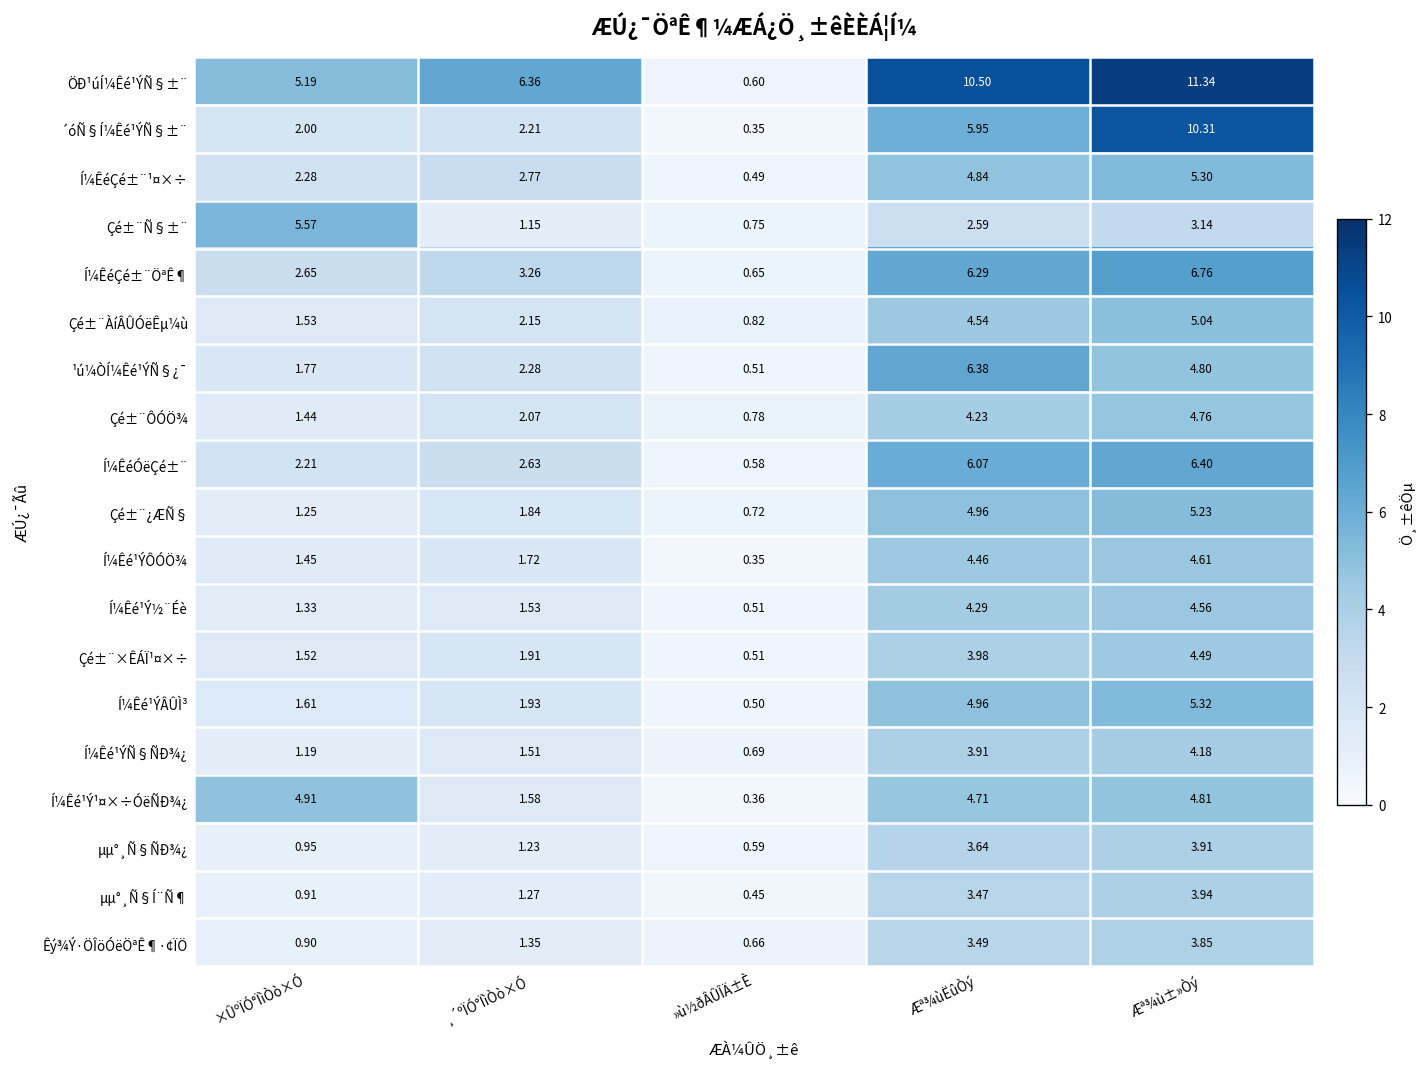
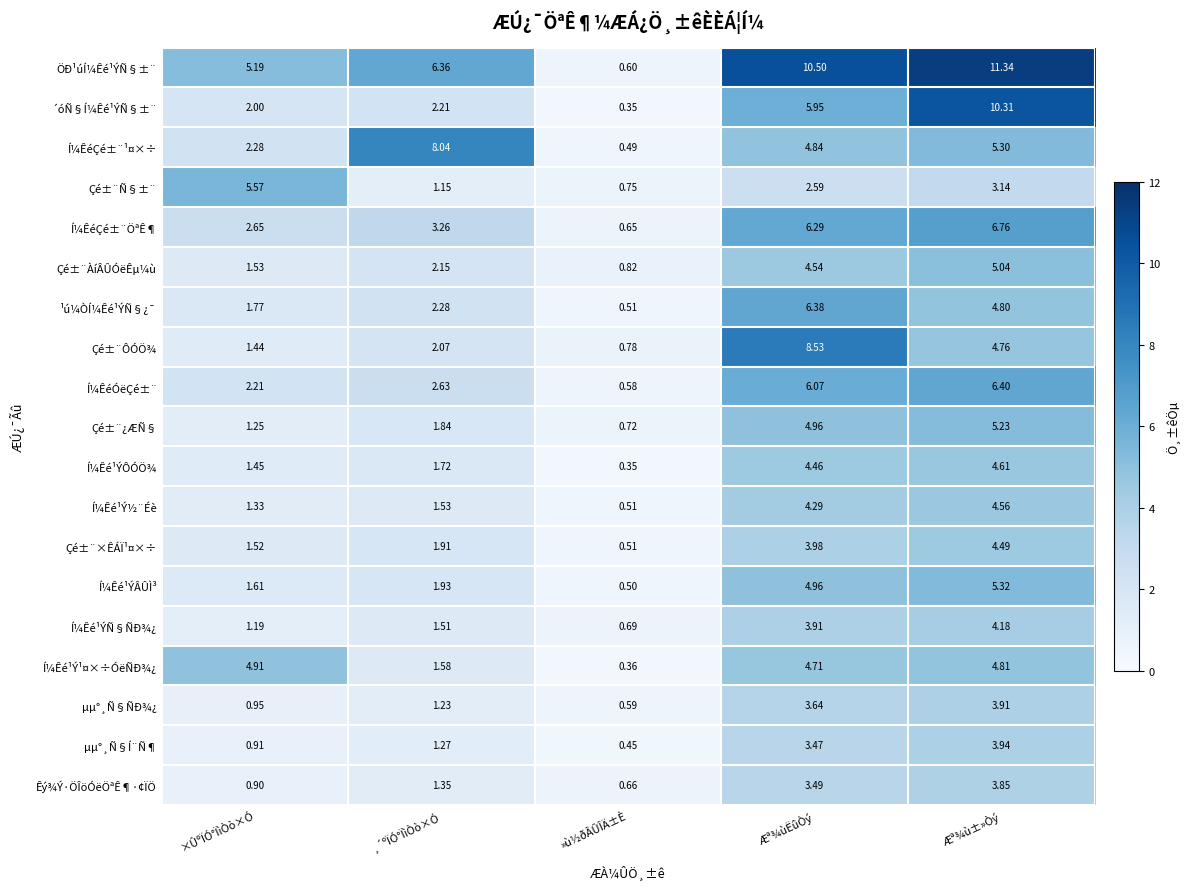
  {
    "ÖÐ¹úÍ¼Êé¹ÝÑ§±¨": {
      "×ÛºÏÓ°ÏìÒò×Ó": 5.19,
      "¸´ºÏÓ°ÏìÒò×Ó": 6.36,
      "»ù½ðÂÛÎÄ±È": 0.60,
      "Æª¾ùËûÒý": 10.50,
      "Æª¾ù±»Òý": 11.34
    },
    "´óÑ§Í¼Êé¹ÝÑ§±¨": {
      "×ÛºÏÓ°ÏìÒò×Ó": 2.00,
      "¸´ºÏÓ°ÏìÒò×Ó": 2.21,
      "»ù½ðÂÛÎÄ±È": 0.35,
      "Æª¾ùËûÒý": 5.95,
      "Æª¾ù±»Òý": 10.31
    },
    "Í¼ÊéÇé±¨¹¤×÷": {
      "×ÛºÏÓ°ÏìÒò×Ó": 2.28,
-     "¸´ºÏÓ°ÏìÒò×Ó": 2.77,
+     "¸´ºÏÓ°ÏìÒò×Ó": 8.04,
      "»ù½ðÂÛÎÄ±È": 0.49,
      "Æª¾ùËûÒý": 4.84,
      "Æª¾ù±»Òý": 5.30
    },
    "Çé±¨Ñ§±¨": {
      "×ÛºÏÓ°ÏìÒò×Ó": 5.57,
      "¸´ºÏÓ°ÏìÒò×Ó": 1.15,
      "»ù½ðÂÛÎÄ±È": 0.75,
      "Æª¾ùËûÒý": 2.59,
      "Æª¾ù±»Òý": 3.14
    },
    "Í¼ÊéÇé±¨ÖªÊ¶": {
      "×ÛºÏÓ°ÏìÒò×Ó": 2.65,
      "¸´ºÏÓ°ÏìÒò×Ó": 3.26,
      "»ù½ðÂÛÎÄ±È": 0.65,
      "Æª¾ùËûÒý": 6.29,
      "Æª¾ù±»Òý": 6.76
    },
    "Çé±¨ÀíÂÛÓëÊµ¼ù": {
      "×ÛºÏÓ°ÏìÒò×Ó": 1.53,
      "¸´ºÏÓ°ÏìÒò×Ó": 2.15,
      "»ù½ðÂÛÎÄ±È": 0.82,
      "Æª¾ùËûÒý": 4.54,
      "Æª¾ù±»Òý": 5.04
    },
    "¹ú¼ÒÍ¼Êé¹ÝÑ§¿¯": {
      "×ÛºÏÓ°ÏìÒò×Ó": 1.77,
      "¸´ºÏÓ°ÏìÒò×Ó": 2.28,
      "»ù½ðÂÛÎÄ±È": 0.51,
      "Æª¾ùËûÒý": 6.38,
      "Æª¾ù±»Òý": 4.80
    },
    "Çé±¨ÔÓÖ¾": {
      "×ÛºÏÓ°ÏìÒò×Ó": 1.44,
      "¸´ºÏÓ°ÏìÒò×Ó": 2.07,
      "»ù½ðÂÛÎÄ±È": 0.78,
-     "Æª¾ùËûÒý": 4.23,
+     "Æª¾ùËûÒý": 8.53,
      "Æª¾ù±»Òý": 4.76
    },
    "Í¼ÊéÓëÇé±¨": {
      "×ÛºÏÓ°ÏìÒò×Ó": 2.21,
      "¸´ºÏÓ°ÏìÒò×Ó": 2.63,
      "»ù½ðÂÛÎÄ±È": 0.58,
      "Æª¾ùËûÒý": 6.07,
      "Æª¾ù±»Òý": 6.40
    },
    "Çé±¨¿ÆÑ§": {
      "×ÛºÏÓ°ÏìÒò×Ó": 1.25,
      "¸´ºÏÓ°ÏìÒò×Ó": 1.84,
      "»ù½ðÂÛÎÄ±È": 0.72,
      "Æª¾ùËûÒý": 4.96,
      "Æª¾ù±»Òý": 5.23
    },
    "Í¼Êé¹ÝÔÓÖ¾": {
      "×ÛºÏÓ°ÏìÒò×Ó": 1.45,
      "¸´ºÏÓ°ÏìÒò×Ó": 1.72,
      "»ù½ðÂÛÎÄ±È": 0.35,
      "Æª¾ùËûÒý": 4.46,
      "Æª¾ù±»Òý": 4.61
    },
    "Í¼Êé¹Ý½¨Éè": {
      "×ÛºÏÓ°ÏìÒò×Ó": 1.33,
      "¸´ºÏÓ°ÏìÒò×Ó": 1.53,
      "»ù½ðÂÛÎÄ±È": 0.51,
      "Æª¾ùËûÒý": 4.29,
      "Æª¾ù±»Òý": 4.56
    },
    "Çé±¨×ÊÁÏ¹¤×÷": {
      "×ÛºÏÓ°ÏìÒò×Ó": 1.52,
      "¸´ºÏÓ°ÏìÒò×Ó": 1.91,
      "»ù½ðÂÛÎÄ±È": 0.51,
      "Æª¾ùËûÒý": 3.98,
      "Æª¾ù±»Òý": 4.49
    },
    "Í¼Êé¹ÝÂÛÌ³": {
      "×ÛºÏÓ°ÏìÒò×Ó": 1.61,
      "¸´ºÏÓ°ÏìÒò×Ó": 1.93,
      "»ù½ðÂÛÎÄ±È": 0.50,
      "Æª¾ùËûÒý": 4.96,
      "Æª¾ù±»Òý": 5.32
    },
    "Í¼Êé¹ÝÑ§ÑÐ¾¿": {
      "×ÛºÏÓ°ÏìÒò×Ó": 1.19,
      "¸´ºÏÓ°ÏìÒò×Ó": 1.51,
      "»ù½ðÂÛÎÄ±È": 0.69,
      "Æª¾ùËûÒý": 3.91,
      "Æª¾ù±»Òý": 4.18
    },
    "Í¼Êé¹Ý¹¤×÷ÓëÑÐ¾¿": {
      "×ÛºÏÓ°ÏìÒò×Ó": 4.91,
      "¸´ºÏÓ°ÏìÒò×Ó": 1.58,
      "»ù½ðÂÛÎÄ±È": 0.36,
      "Æª¾ùËûÒý": 4.71,
      "Æª¾ù±»Òý": 4.81
    },
    "µµ°¸Ñ§ÑÐ¾¿": {
      "×ÛºÏÓ°ÏìÒò×Ó": 0.95,
      "¸´ºÏÓ°ÏìÒò×Ó": 1.23,
      "»ù½ðÂÛÎÄ±È": 0.59,
      "Æª¾ùËûÒý": 3.64,
      "Æª¾ù±»Òý": 3.91
    },
    "µµ°¸Ñ§Í¨Ñ¶": {
      "×ÛºÏÓ°ÏìÒò×Ó": 0.91,
      "¸´ºÏÓ°ÏìÒò×Ó": 1.27,
      "»ù½ðÂÛÎÄ±È": 0.45,
      "Æª¾ùËûÒý": 3.47,
      "Æª¾ù±»Òý": 3.94
    },
    "Êý¾Ý·ÖÎöÓëÖªÊ¶·¢ÏÖ": {
      "×ÛºÏÓ°ÏìÒò×Ó": 0.90,
      "¸´ºÏÓ°ÏìÒò×Ó": 1.35,
      "»ù½ðÂÛÎÄ±È": 0.66,
      "Æª¾ùËûÒý": 3.49,
      "Æª¾ù±»Òý": 3.85
    }
  }
